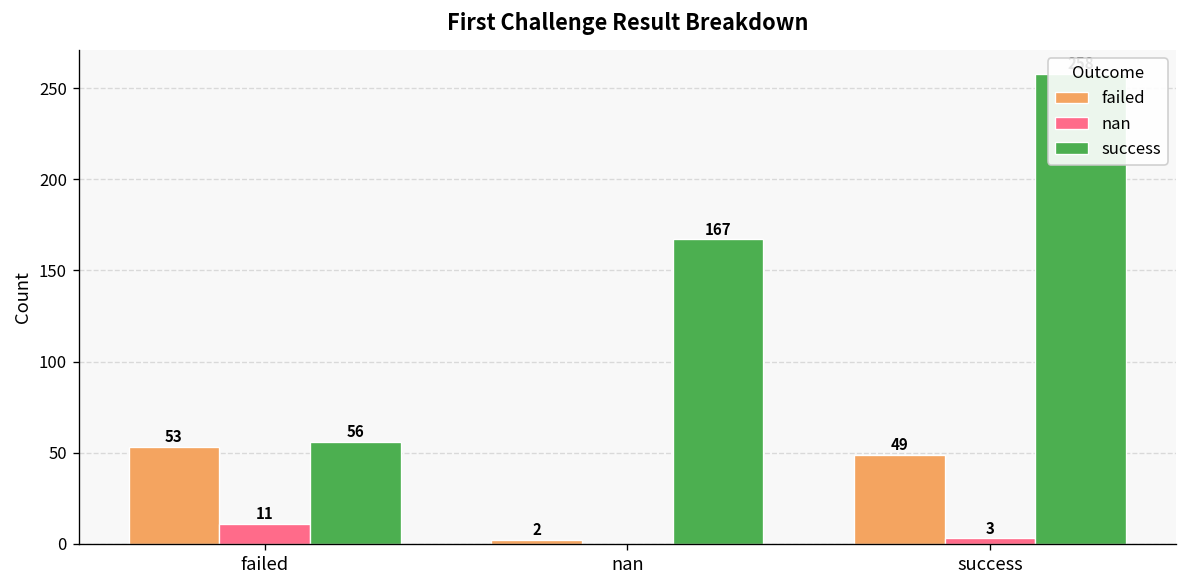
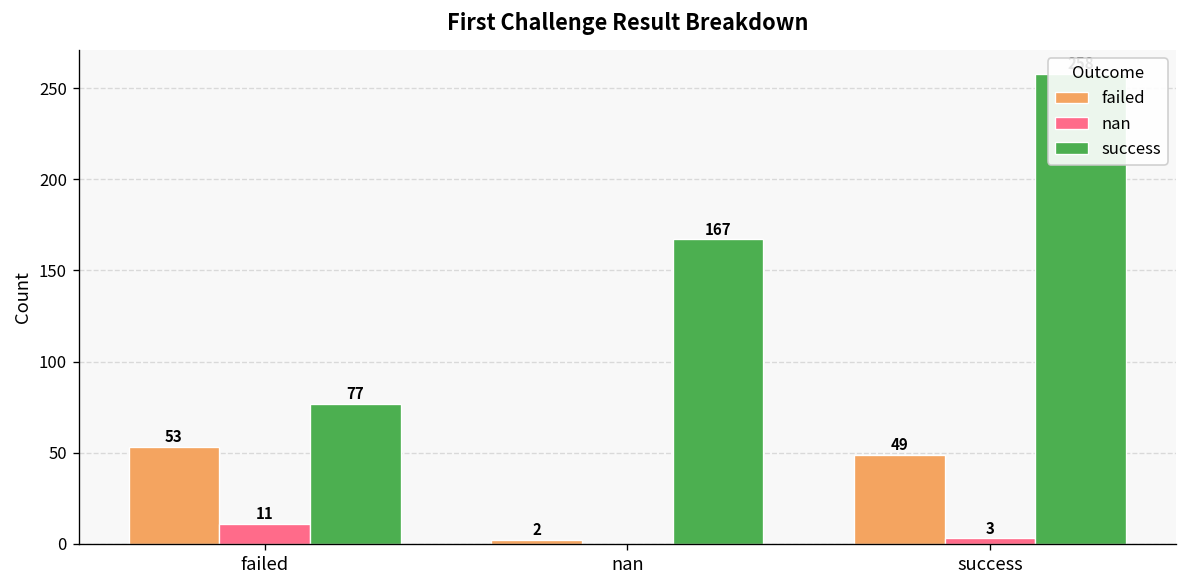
  {
    "failed": {
      "failed": 53,
      "nan": 2,
      "success": 49
    },
    "nan": {
      "failed": 11,
      "success": 3
    },
    "success": {
-     "failed": 56,
+     "failed": 77,
      "nan": 167
    }
  }
